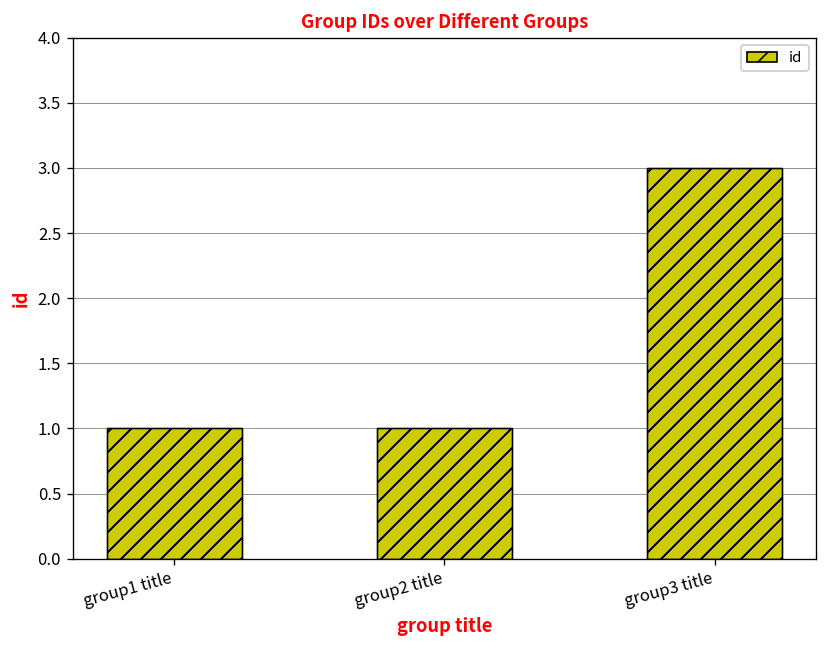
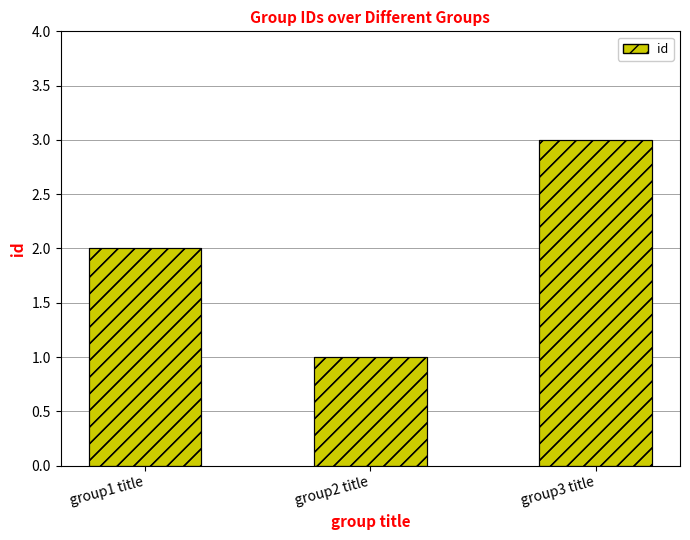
  {
    "id": {
-     "group1 title": 1,
+     "group1 title": 2,
      "group2 title": 1,
      "group3 title": 3
    }
  }
